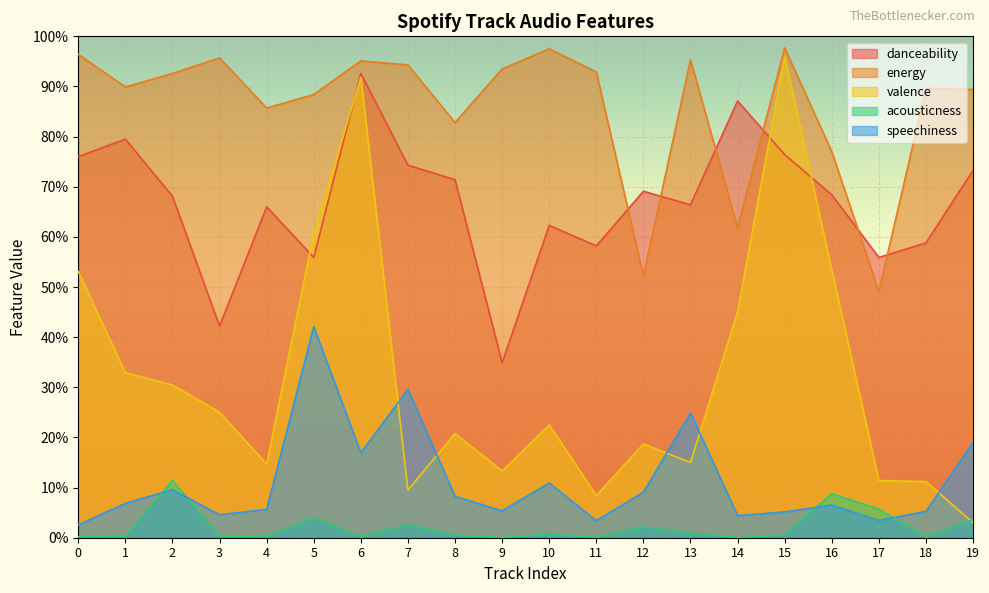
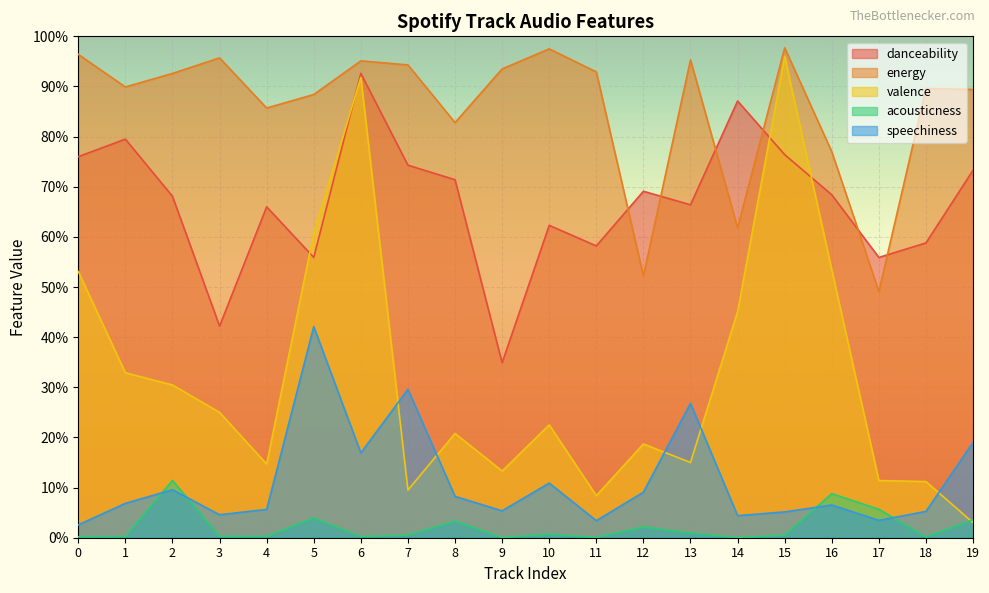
  {
    "valence": {
      "0": "53%",
      "1": "33%",
      "2": "30%",
      "3": "25%",
      "4": "15%",
      "5": "61%",
      "6": "92%",
      "7": "10%",
      "8": "21%",
      "9": "13%",
      "10": "23%",
      "11": "8%",
      "12": "19%",
      "13": "15%",
      "14": "45%",
      "15": "96%",
      "16": "53%",
      "17": "11%",
      "18": "11%",
      "19": "3%"
    },
    "acousticness": {
      "0": "0%",
      "1": "0%",
      "2": "11%",
      "3": "0%",
      "4": "0%",
      "5": "4%",
      "6": "0%",
-     "7": "3%",
-     "8": "1%",
+     "7": "1%",
+     "8": "3%",
      "9": "0%",
      "10": "1%",
      "11": "0%",
      "12": "2%",
      "13": "1%",
      "14": "0%",
      "15": "1%",
      "16": "9%",
      "17": "6%",
      "18": "0%",
      "19": "4%"
    },
    "speechiness": {
      "0": "3%",
      "1": "7%",
      "2": "10%",
      "3": "5%",
      "4": "6%",
      "5": "42%",
      "6": "17%",
      "7": "30%",
      "8": "8%",
      "9": "5%",
      "10": "11%",
      "11": "3%",
      "12": "9%",
-     "13": "25%",
+     "13": "27%",
      "14": "4%",
      "15": "5%",
      "16": "7%",
      "17": "3%",
      "18": "5%",
      "19": "19%"
    }
  }
